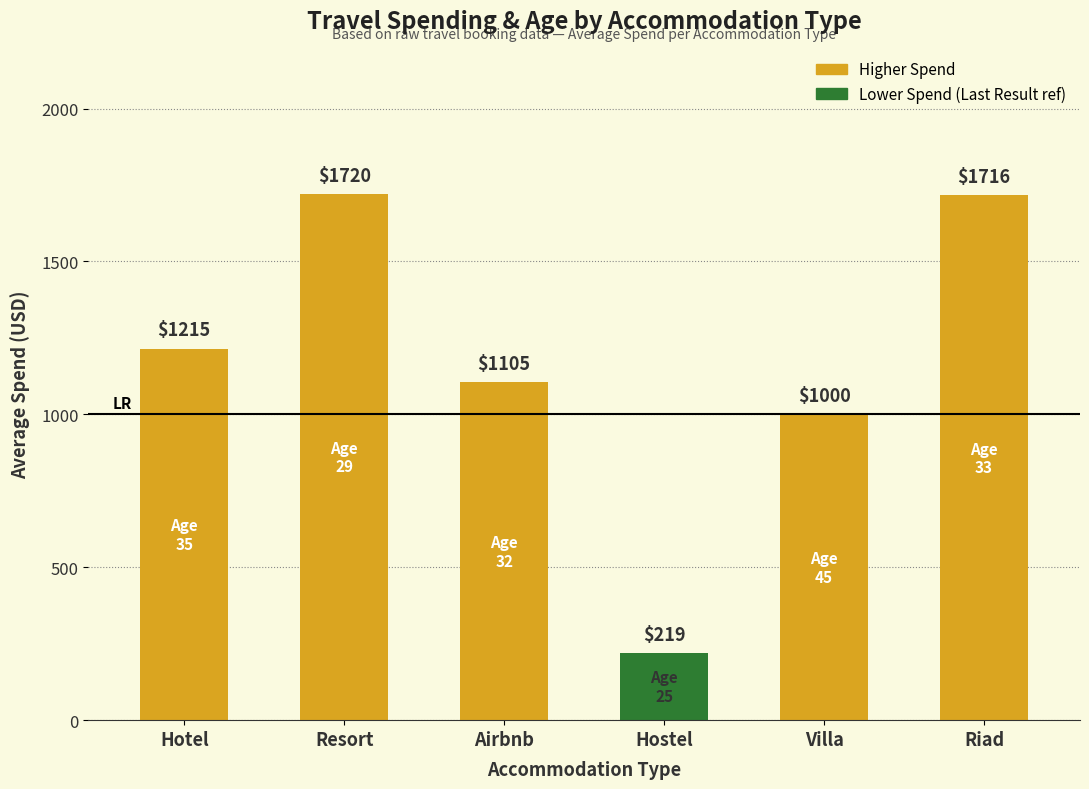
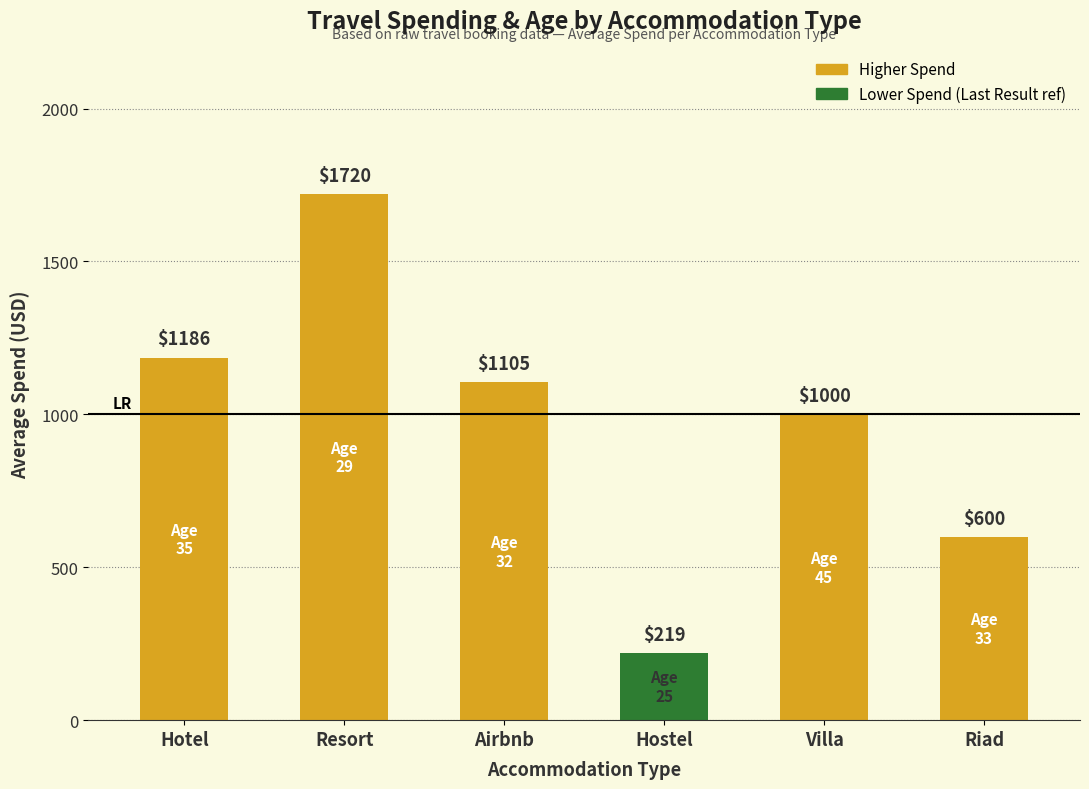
  {
-   "Hotel": "$1215",
+   "Hotel": "$1186",
    "Resort": "$1720",
    "Airbnb": "$1105",
    "Hostel": "$219",
    "Villa": "$1000",
-   "Riad": "$1716"
+   "Riad": "$600"
  }
